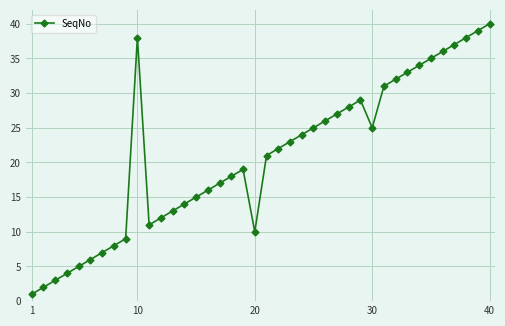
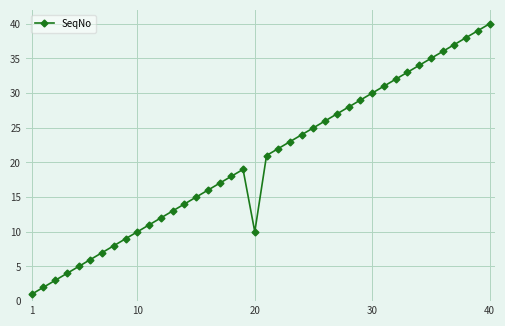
  {
    "1": 1,
-   "10": 38,
+   "10": 10,
    "20": 10,
-   "30": 25,
+   "30": 30,
    "40": 40
  }
